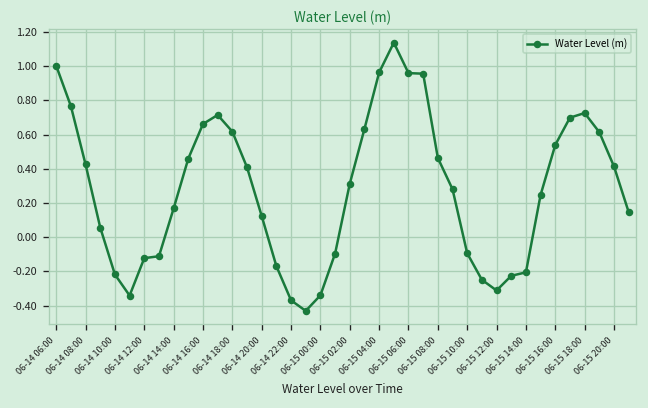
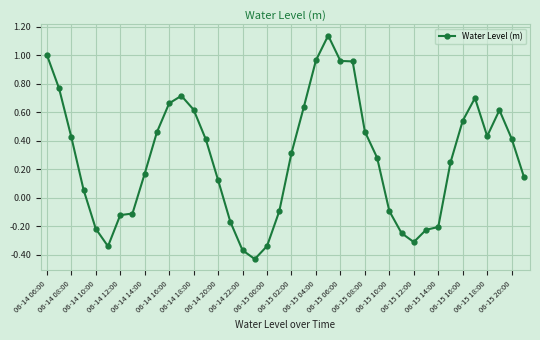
  {
    "06-14 06:00": 1.00,
    "06-14 08:00": 0.43,
    "06-14 10:00": -0.22,
    "06-14 12:00": -0.12,
    "06-14 14:00": 0.17,
    "06-14 16:00": 0.66,
    "06-14 18:00": 0.62,
    "06-14 20:00": 0.12,
    "06-14 22:00": -0.37,
    "06-15 00:00": -0.34,
    "06-15 02:00": 0.31,
    "06-15 04:00": 0.96,
    "06-15 06:00": 0.96,
    "06-15 08:00": 0.46,
    "06-15 10:00": -0.09,
    "06-15 12:00": -0.31,
    "06-15 14:00": -0.21,
    "06-15 16:00": 0.54,
-   "06-15 18:00": 0.73,
+   "06-15 18:00": 0.43,
    "06-15 20:00": 0.41
  }
